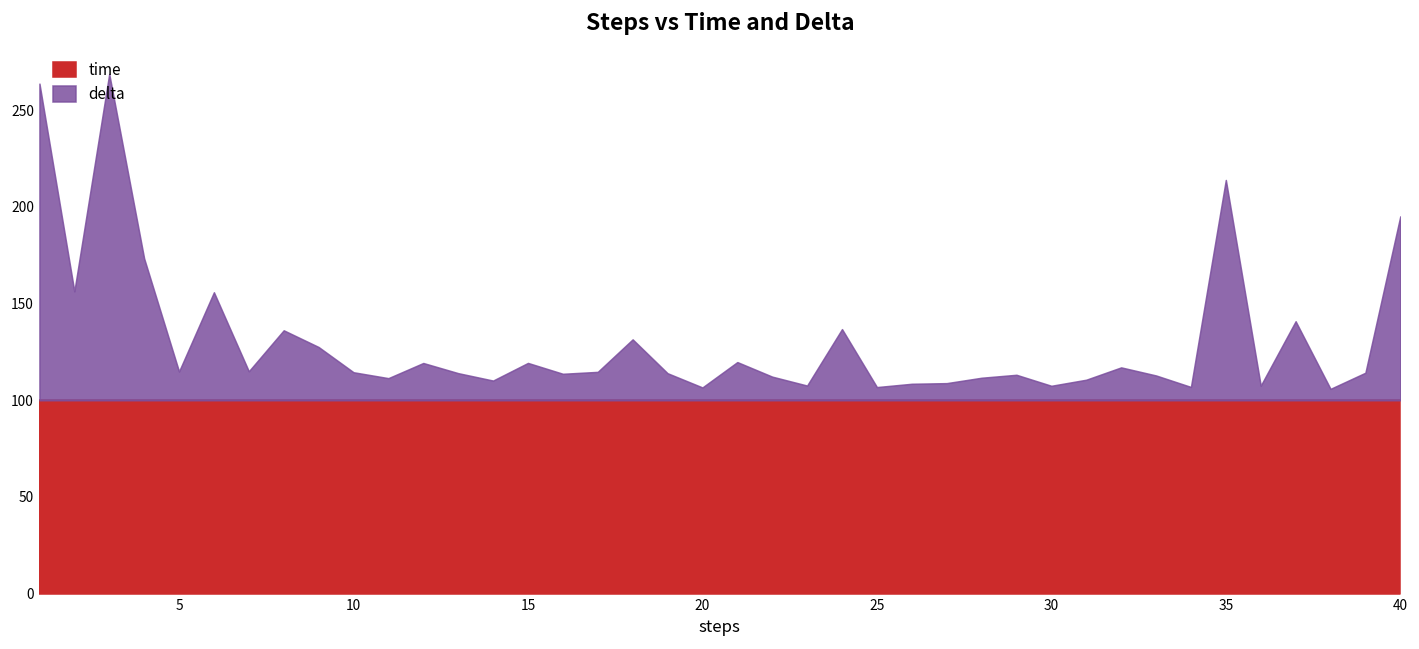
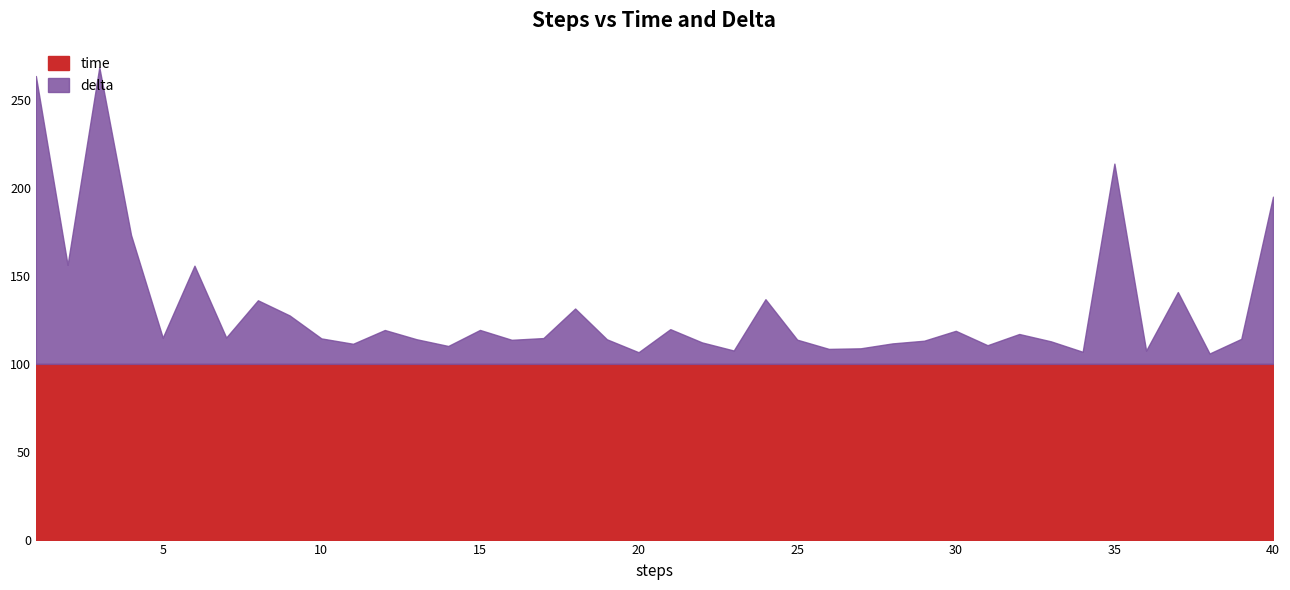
  {
    "time": {
      "5": 100,
      "10": 100,
      "15": 100,
      "20": 100,
      "25": 100,
      "30": 100,
      "35": 100,
      "40": 100
    },
    "delta": {
      "5": 15,
      "10": 14,
      "15": 19,
      "20": 7,
-     "25": 7,
-     "30": 7,
+     "25": 14,
+     "30": 19,
      "35": 114,
      "40": 95
    }
  }
